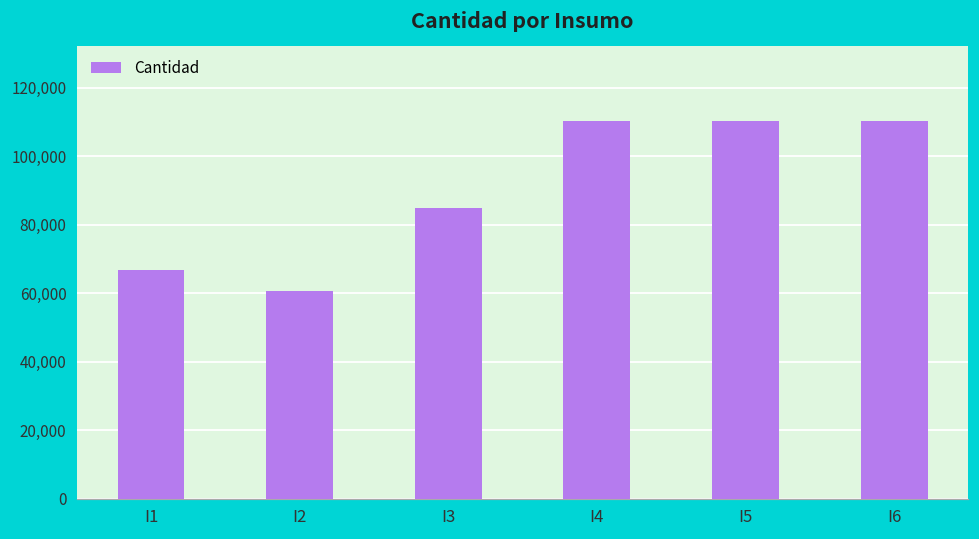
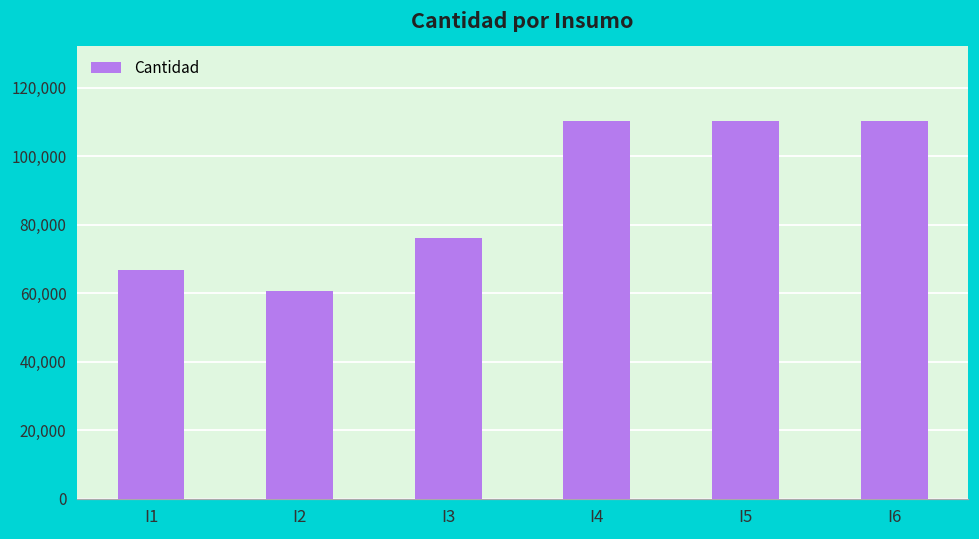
  {
    "I1": "67,000",
    "I2": "61,000",
-   "I3": "85,000",
+   "I3": "76,000",
    "I4": "110,000",
    "I5": "110,000",
    "I6": "110,000"
  }
